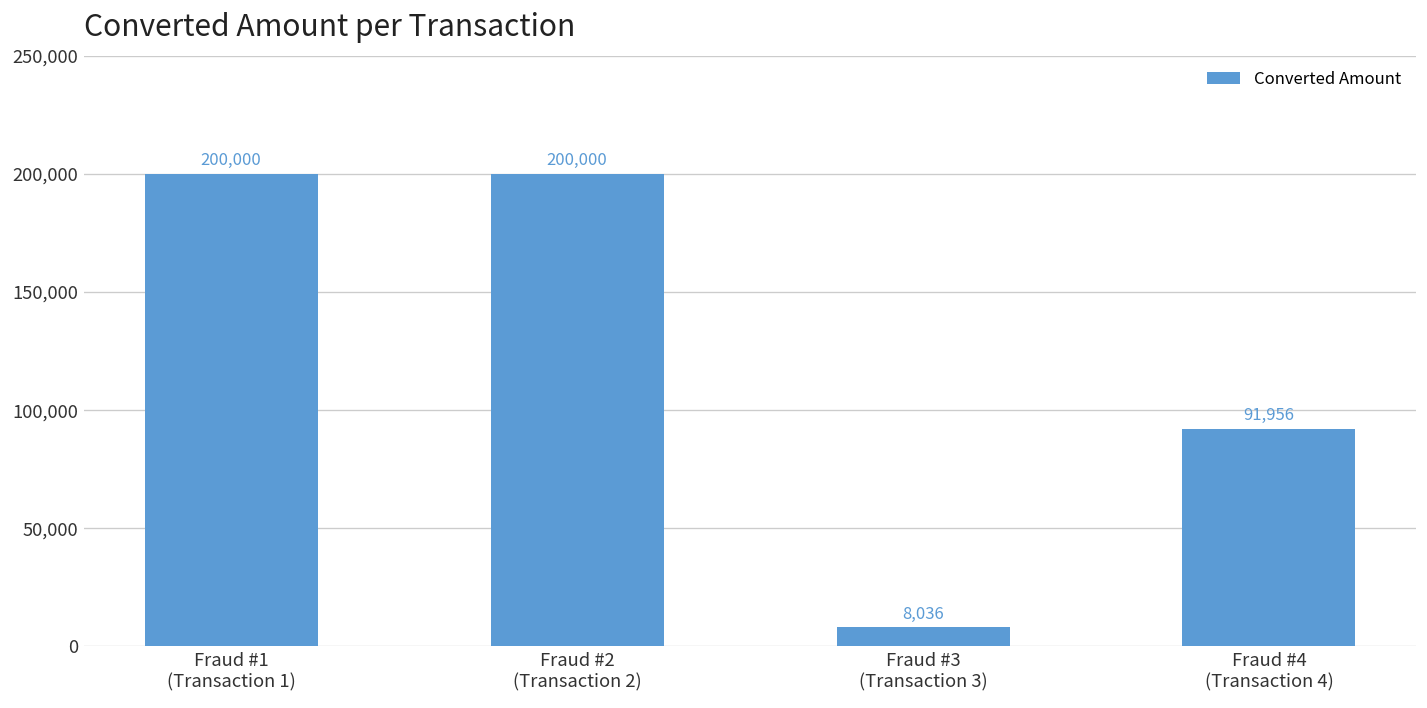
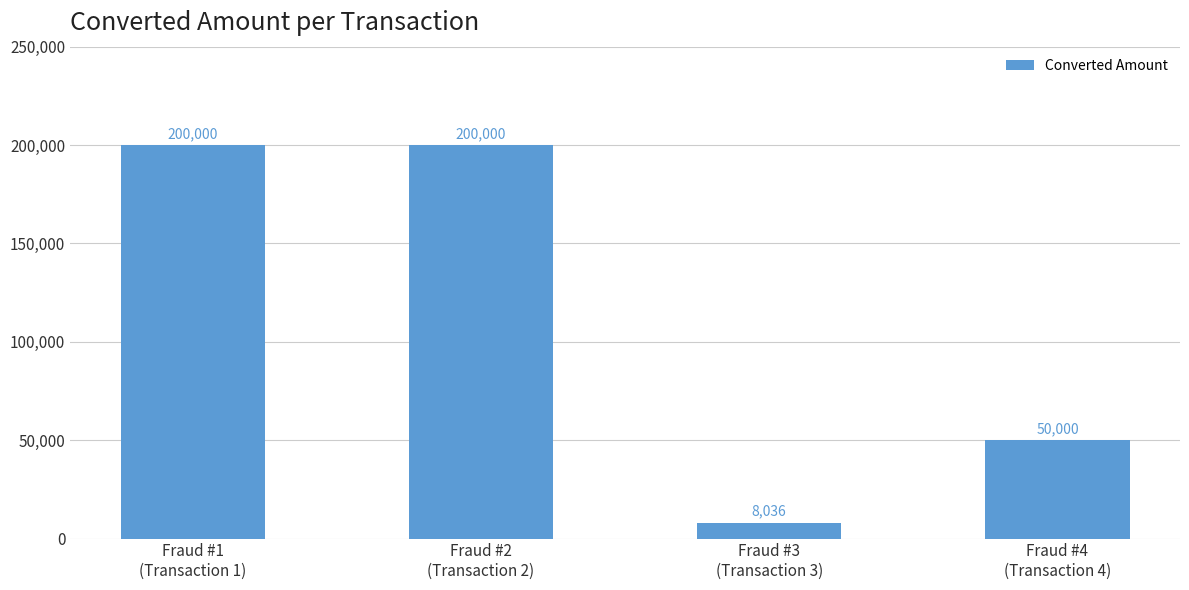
  {
    "Fraud #1 (Transaction 1)": "200,000",
    "Fraud #2 (Transaction 2)": "200,000",
    "Fraud #3 (Transaction 3)": "8,036",
-   "Fraud #4 (Transaction 4)": "91,956"
+   "Fraud #4 (Transaction 4)": "50,000"
  }
